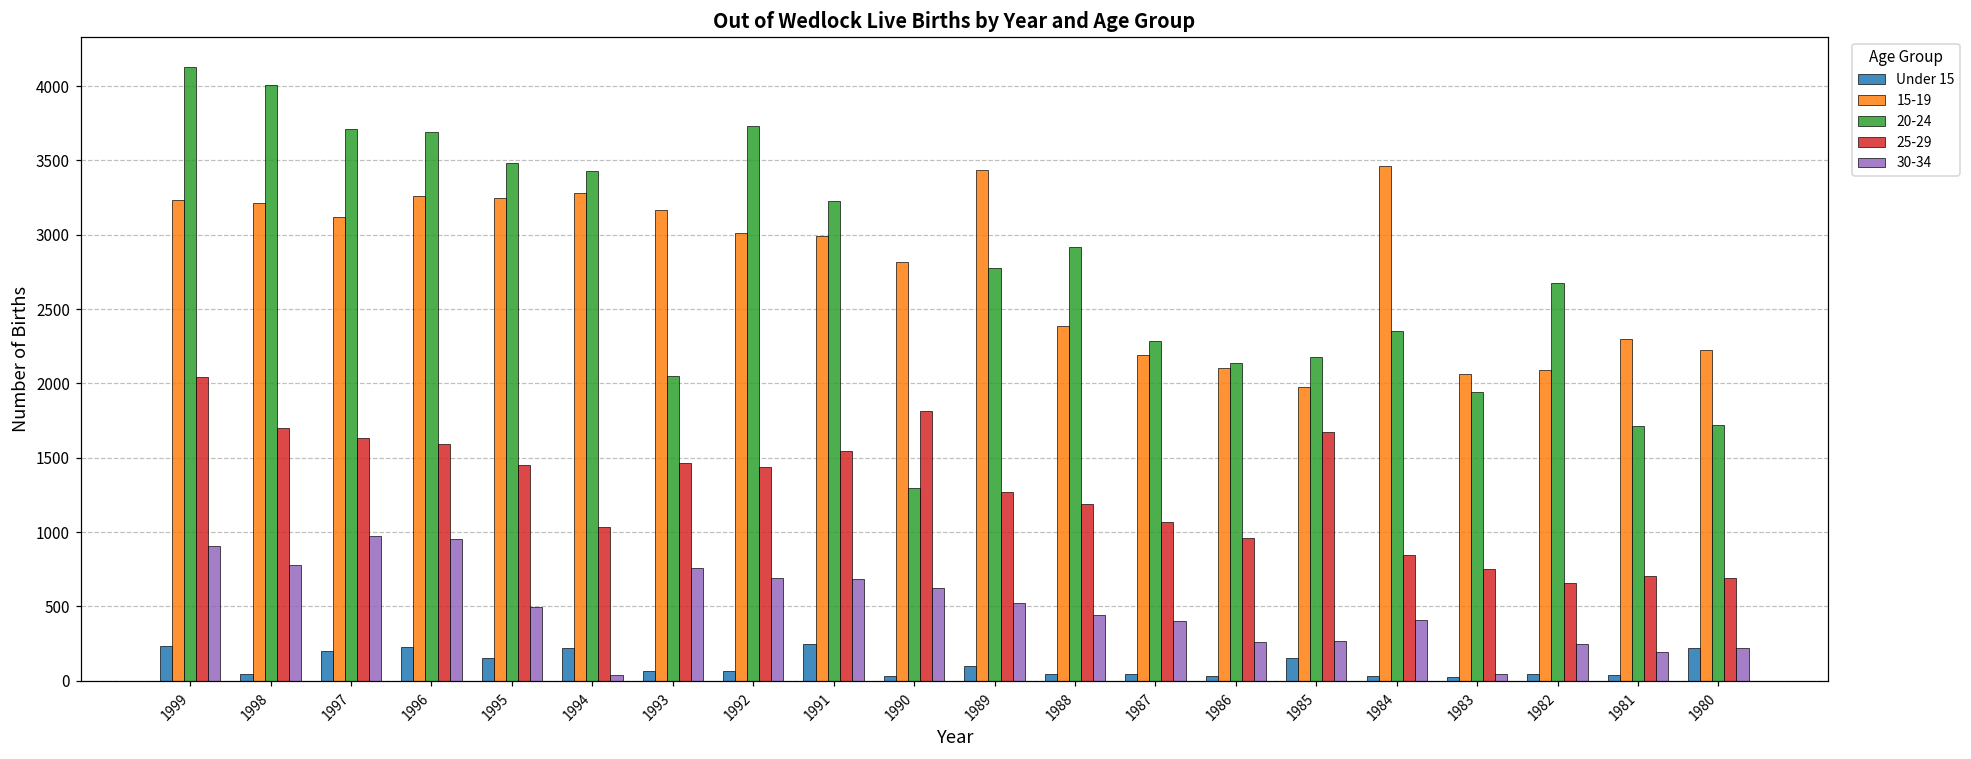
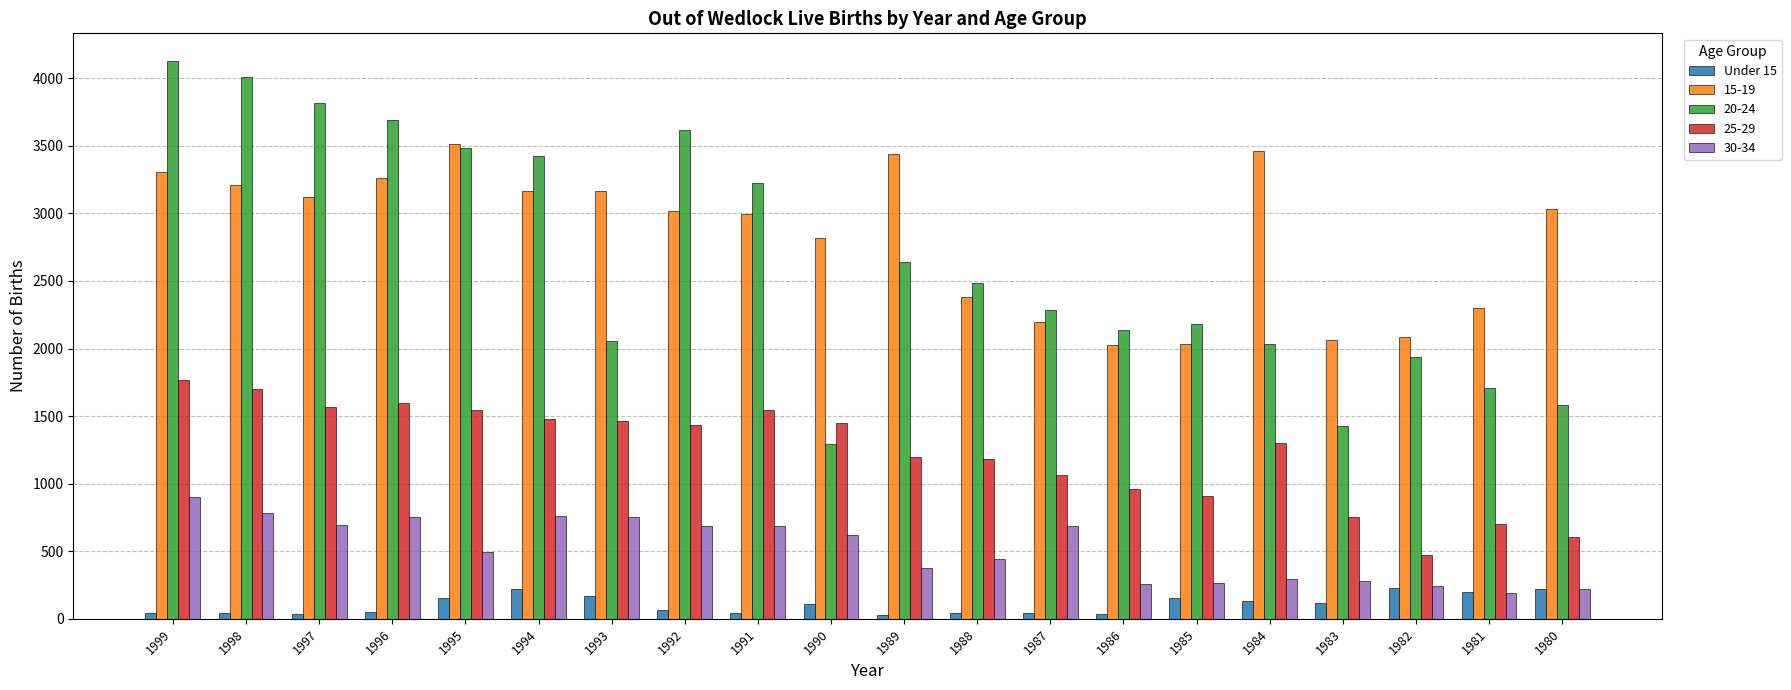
  {
    "Under 15": {
-     "1999": 230,
+     "1999": 40,
      "1998": 40,
-     "1997": 200,
-     "1996": 230,
+     "1997": 40,
+     "1996": 50,
      "1995": 160,
      "1994": 220,
-     "1993": 60,
+     "1993": 170,
      "1992": 60,
-     "1991": 250,
-     "1990": 30,
-     "1989": 100,
+     "1991": 40,
+     "1990": 110,
+     "1989": 30,
      "1988": 50,
      "1987": 40,
      "1986": 30,
      "1985": 150,
-     "1984": 30,
-     "1983": 30,
-     "1982": 40,
-     "1981": 40,
+     "1984": 140,
+     "1983": 110,
+     "1982": 230,
+     "1981": 200,
      "1980": 220
    },
    "15-19": {
-     "1999": 3230,
+     "1999": 3300,
      "1998": 3210,
      "1997": 3120,
      "1996": 3260,
-     "1995": 3250,
-     "1994": 3280,
+     "1995": 3520,
+     "1994": 3160,
      "1993": 3170,
      "1992": 3010,
      "1991": 2990,
      "1990": 2820,
      "1989": 3440,
      "1988": 2380,
      "1987": 2190,
-     "1986": 2100,
-     "1985": 1970,
+     "1986": 2030,
+     "1985": 2040,
      "1984": 3460,
      "1983": 2060,
      "1982": 2090,
      "1981": 2300,
-     "1980": 2230
+     "1980": 3030
    },
    "20-24": {
      "1999": 4130,
      "1998": 4010,
-     "1997": 3710,
+     "1997": 3820,
      "1996": 3690,
      "1995": 3480,
      "1994": 3430,
      "1993": 2050,
-     "1992": 3730,
+     "1992": 3620,
      "1991": 3230,
      "1990": 1300,
-     "1989": 2780,
-     "1988": 2920,
+     "1989": 2640,
+     "1988": 2490,
      "1987": 2290,
      "1986": 2140,
      "1985": 2180,
-     "1984": 2350,
-     "1983": 1940,
-     "1982": 2670,
+     "1984": 2040,
+     "1983": 1430,
+     "1982": 1940,
      "1981": 1710,
-     "1980": 1720
+     "1980": 1580
    },
    "25-29": {
-     "1999": 2040,
+     "1999": 1770,
      "1998": 1700,
-     "1997": 1630,
+     "1997": 1560,
      "1996": 1590,
-     "1995": 1450,
-     "1994": 1030,
+     "1995": 1550,
+     "1994": 1480,
      "1993": 1460,
      "1992": 1440,
      "1991": 1540,
-     "1990": 1820,
-     "1989": 1270,
+     "1990": 1450,
+     "1989": 1200,
      "1988": 1190,
      "1987": 1070,
      "1986": 960,
-     "1985": 1670,
-     "1984": 840,
+     "1985": 910,
+     "1984": 1300,
      "1983": 750,
-     "1982": 650,
+     "1982": 470,
      "1981": 700,
-     "1980": 690
+     "1980": 610
    },
    "30-34": {
      "1999": 900,
      "1998": 780,
-     "1997": 980,
-     "1996": 950,
+     "1997": 690,
+     "1996": 760,
      "1995": 500,
-     "1994": 40,
+     "1994": 760,
      "1993": 760,
      "1992": 690,
      "1991": 690,
      "1990": 620,
-     "1989": 530,
+     "1989": 380,
      "1988": 440,
-     "1987": 400,
+     "1987": 680,
      "1986": 260,
      "1985": 270,
-     "1984": 410,
-     "1983": 50,
+     "1984": 290,
+     "1983": 280,
      "1982": 250,
      "1981": 190,
      "1980": 220
    }
  }
